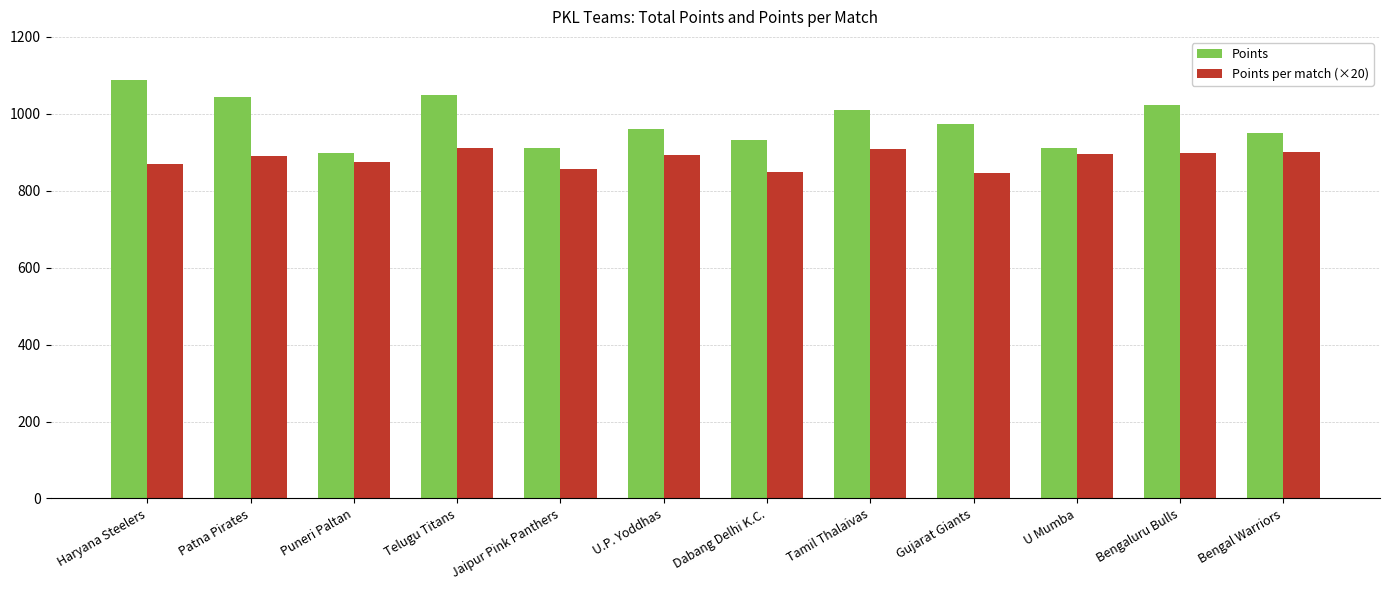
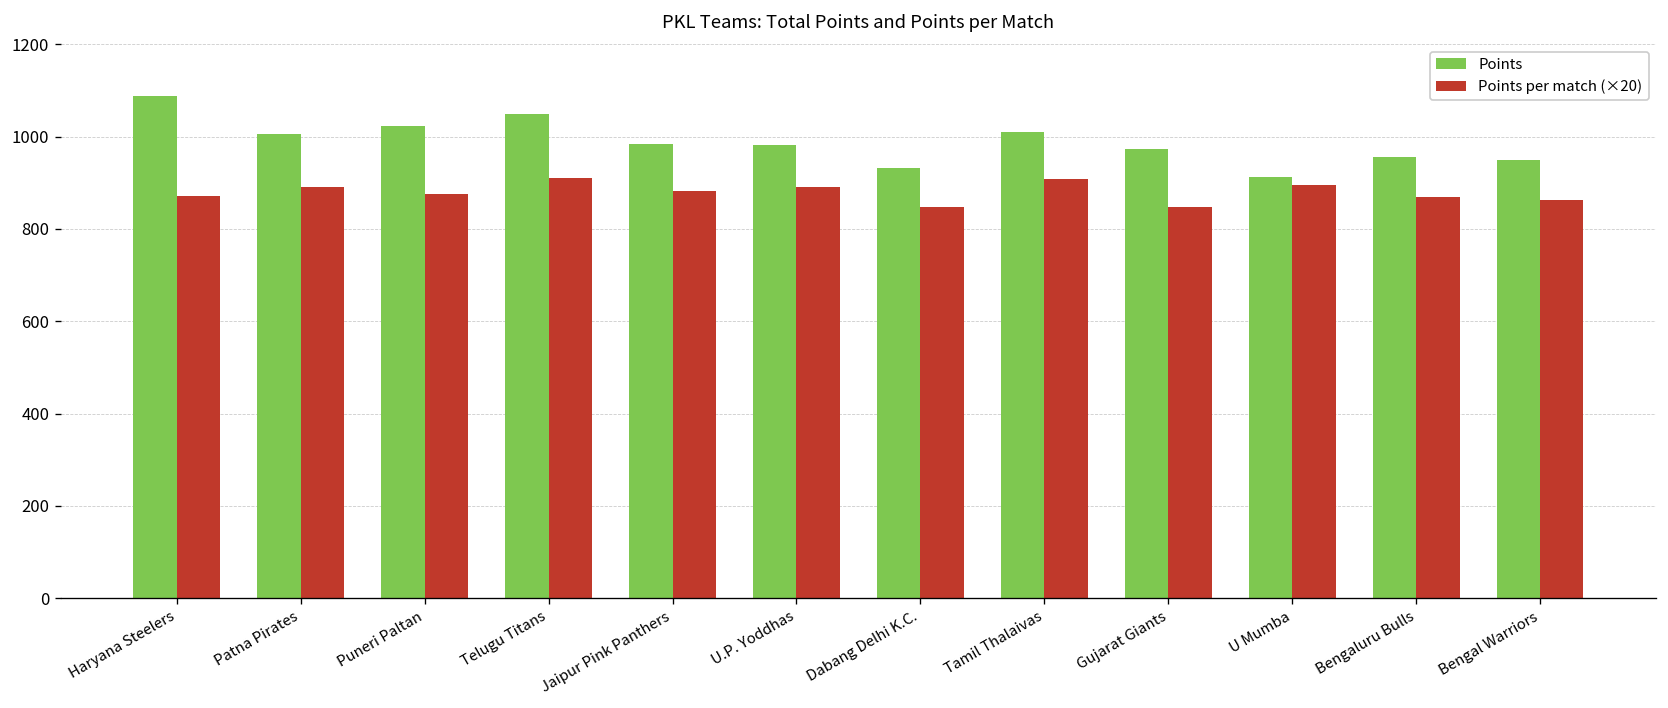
  {
    "Points": {
      "Haryana Steelers": 1090,
-     "Patna Pirates": 1040,
-     "Puneri Paltan": 900,
+     "Patna Pirates": 1010,
+     "Puneri Paltan": 1020,
      "Telugu Titans": 1050,
-     "Jaipur Pink Panthers": 910,
-     "U.P. Yoddhas": 960,
+     "Jaipur Pink Panthers": 980,
+     "U.P. Yoddhas": 980,
      "Dabang Delhi K.C.": 930,
      "Tamil Thalaivas": 1010,
      "Gujarat Giants": 970,
      "U Mumba": 910,
-     "Bengaluru Bulls": 1020,
+     "Bengaluru Bulls": 960,
      "Bengal Warriors": 950
    },
    "Points per match (×20)": {
      "Haryana Steelers": 870,
      "Patna Pirates": 890,
      "Puneri Paltan": 870,
      "Telugu Titans": 910,
-     "Jaipur Pink Panthers": 860,
+     "Jaipur Pink Panthers": 880,
      "U.P. Yoddhas": 890,
      "Dabang Delhi K.C.": 850,
      "Tamil Thalaivas": 910,
      "Gujarat Giants": 850,
      "U Mumba": 890,
-     "Bengaluru Bulls": 900,
-     "Bengal Warriors": 900
+     "Bengaluru Bulls": 870,
+     "Bengal Warriors": 860
    }
  }
